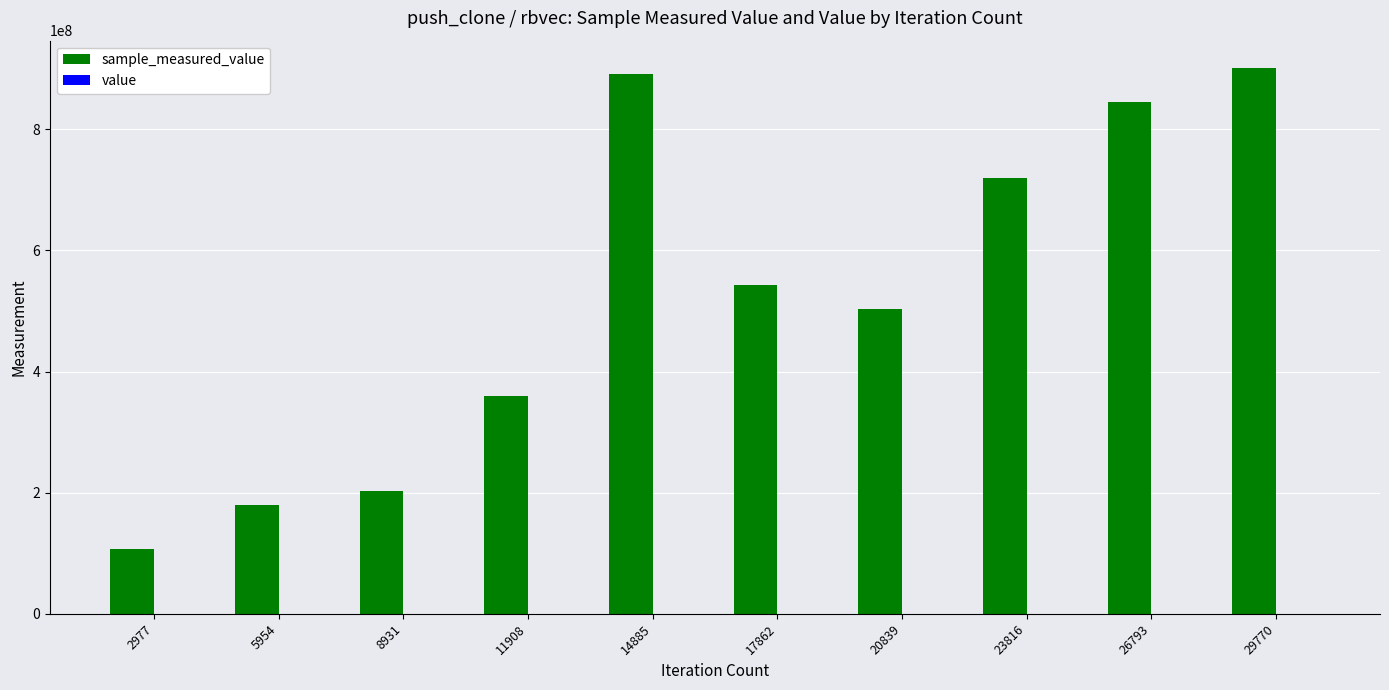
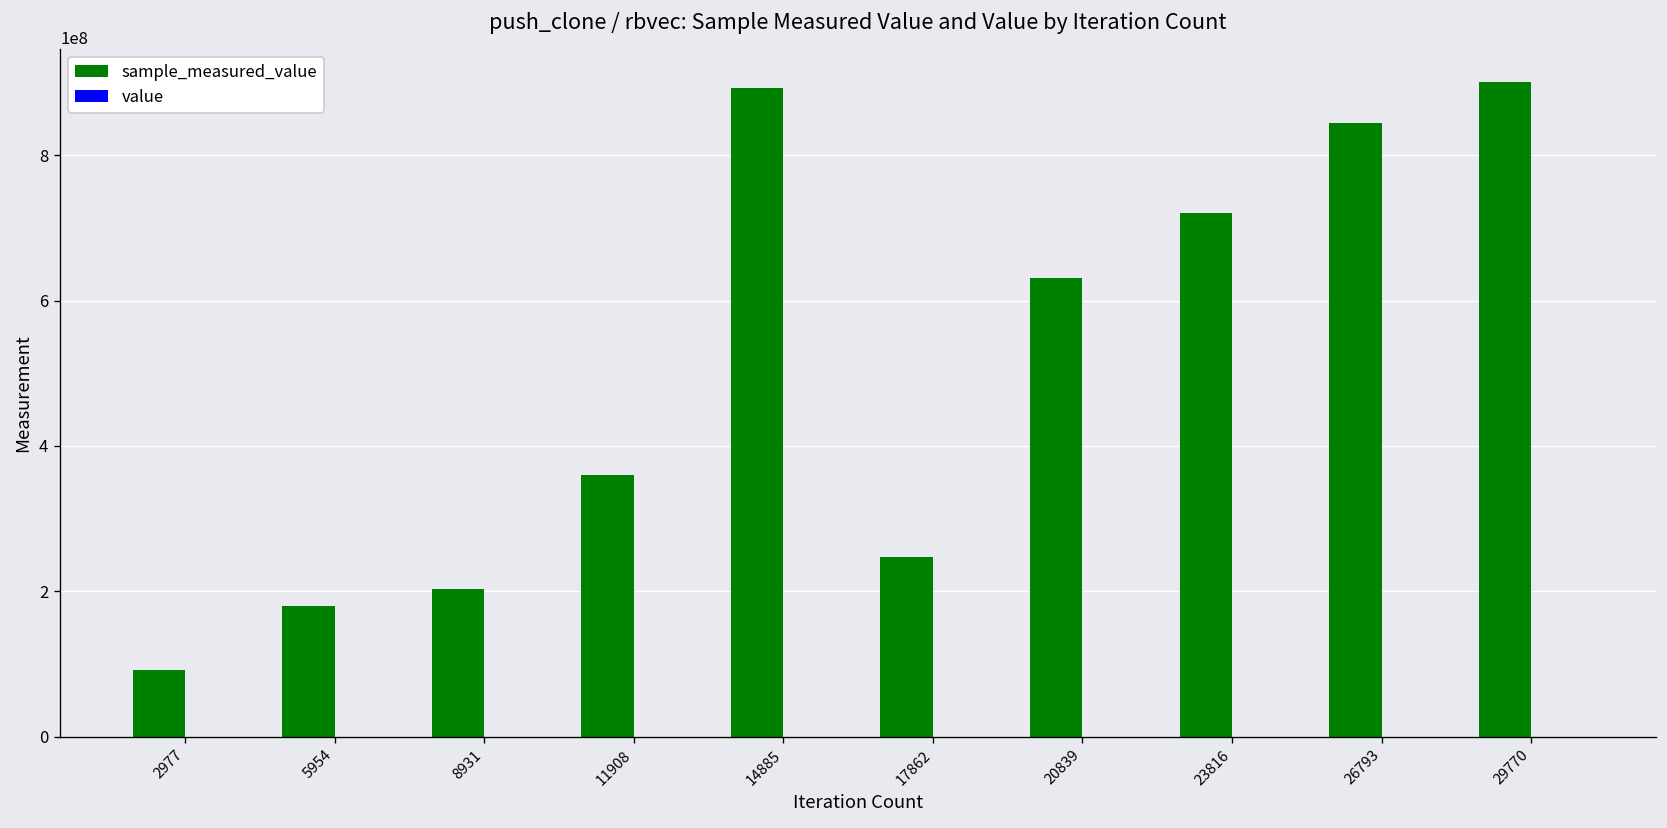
  {
    "sample_measured_value": {
-     "2977": 110000000,
+     "2977": 90000000,
      "5954": 180000000,
      "8931": 200000000,
      "11908": 360000000,
      "14885": 890000000,
-     "17862": 540000000,
-     "20839": 500000000,
+     "17862": 250000000,
+     "20839": 630000000,
      "23816": 720000000,
      "26793": 840000000,
      "29770": 900000000
    }
  }
